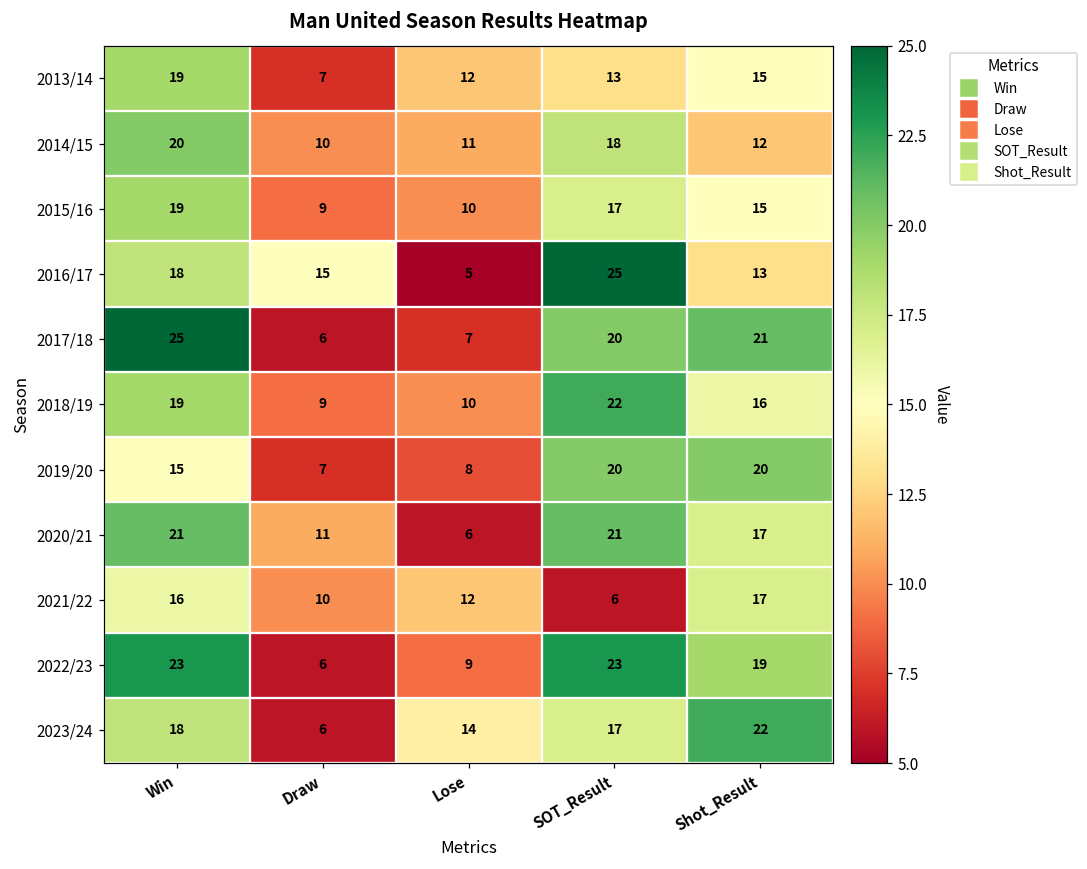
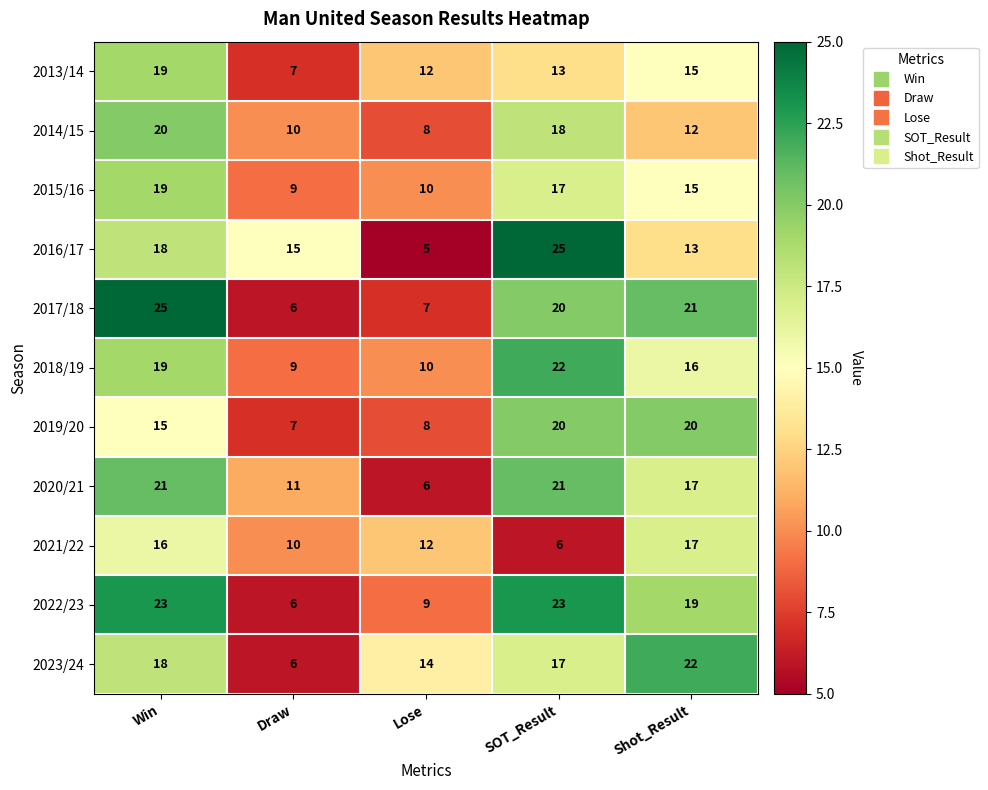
  {
    "2013/14": {
      "Win": 19,
      "Draw": 7,
      "Lose": 12,
      "SOT_Result": 13,
      "Shot_Result": 15
    },
    "2014/15": {
      "Win": 20,
      "Draw": 10,
-     "Lose": 11,
+     "Lose": 8,
      "SOT_Result": 18,
      "Shot_Result": 12
    },
    "2015/16": {
      "Win": 19,
      "Draw": 9,
      "Lose": 10,
      "SOT_Result": 17,
      "Shot_Result": 15
    },
    "2016/17": {
      "Win": 18,
      "Draw": 15,
      "Lose": 5,
      "SOT_Result": 25,
      "Shot_Result": 13
    },
    "2017/18": {
      "Win": 25,
      "Draw": 6,
      "Lose": 7,
      "SOT_Result": 20,
      "Shot_Result": 21
    },
    "2018/19": {
      "Win": 19,
      "Draw": 9,
      "Lose": 10,
      "SOT_Result": 22,
      "Shot_Result": 16
    },
    "2019/20": {
      "Win": 15,
      "Draw": 7,
      "Lose": 8,
      "SOT_Result": 20,
      "Shot_Result": 20
    },
    "2020/21": {
      "Win": 21,
      "Draw": 11,
      "Lose": 6,
      "SOT_Result": 21,
      "Shot_Result": 17
    },
    "2021/22": {
      "Win": 16,
      "Draw": 10,
      "Lose": 12,
      "SOT_Result": 6,
      "Shot_Result": 17
    },
    "2022/23": {
      "Win": 23,
      "Draw": 6,
      "Lose": 9,
      "SOT_Result": 23,
      "Shot_Result": 19
    },
    "2023/24": {
      "Win": 18,
      "Draw": 6,
      "Lose": 14,
      "SOT_Result": 17,
      "Shot_Result": 22
    }
  }
